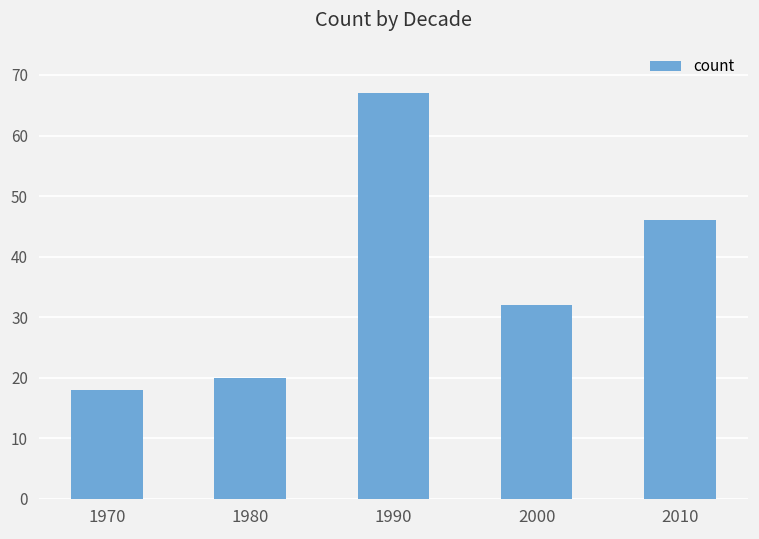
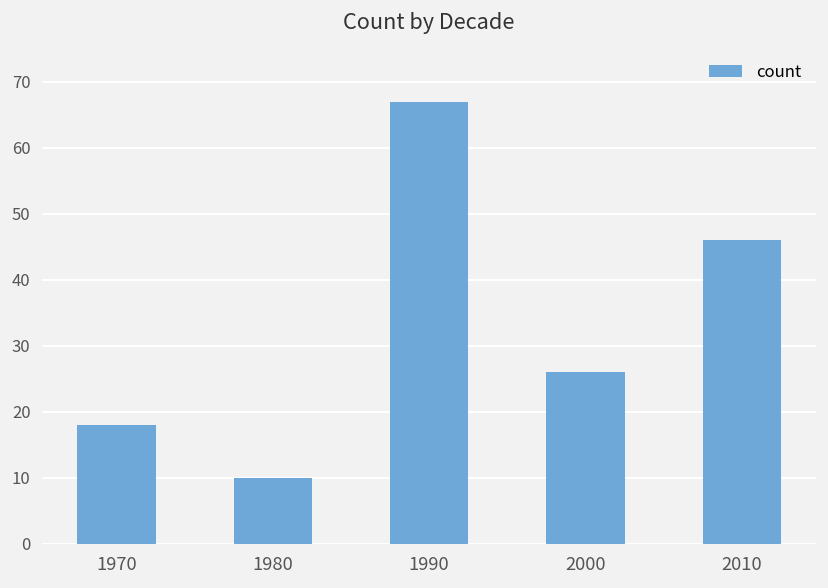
  {
    "1970": 18,
-   "1980": 20,
+   "1980": 10,
    "1990": 67,
-   "2000": 32,
+   "2000": 26,
    "2010": 46
  }
